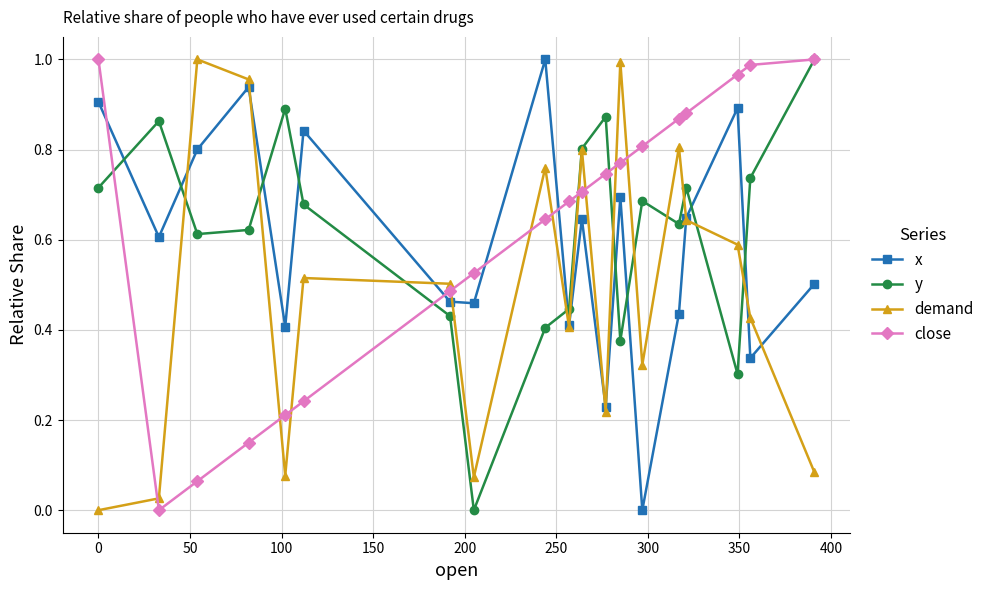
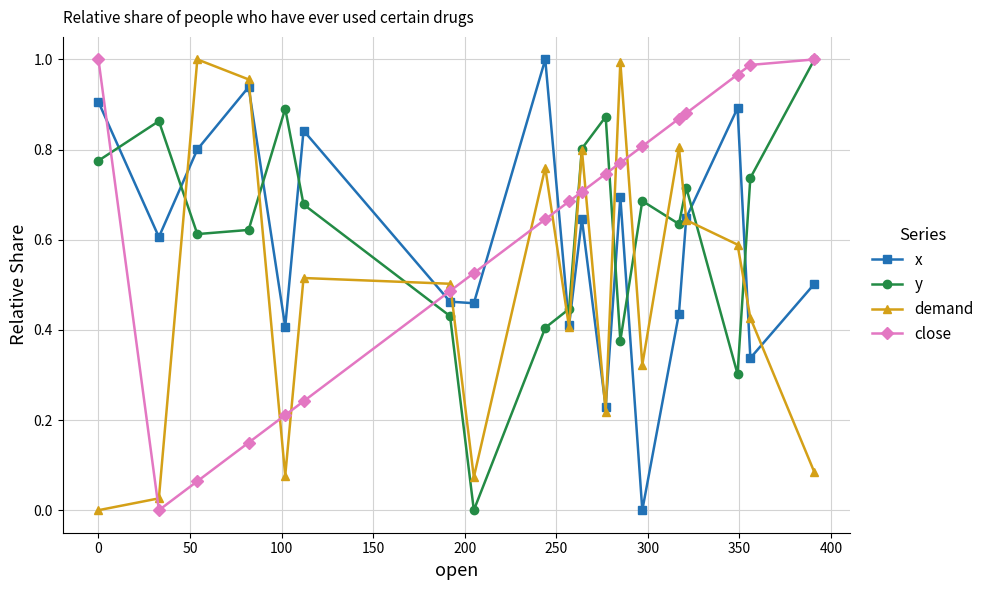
  {
    "x": {
      "0": 0.91
    },
    "y": {
-     "0": 0.72
+     "0": 0.78
    },
    "demand": {
      "0": 0.00
    },
    "close": {
      "0": 1.00
    }
  }
